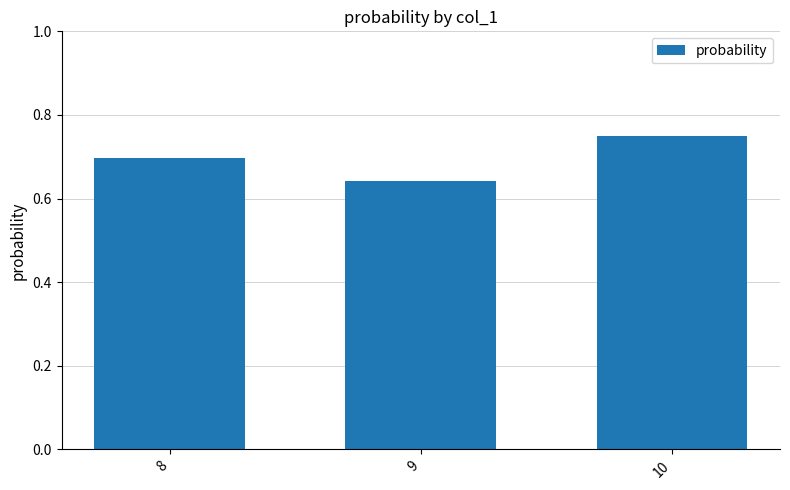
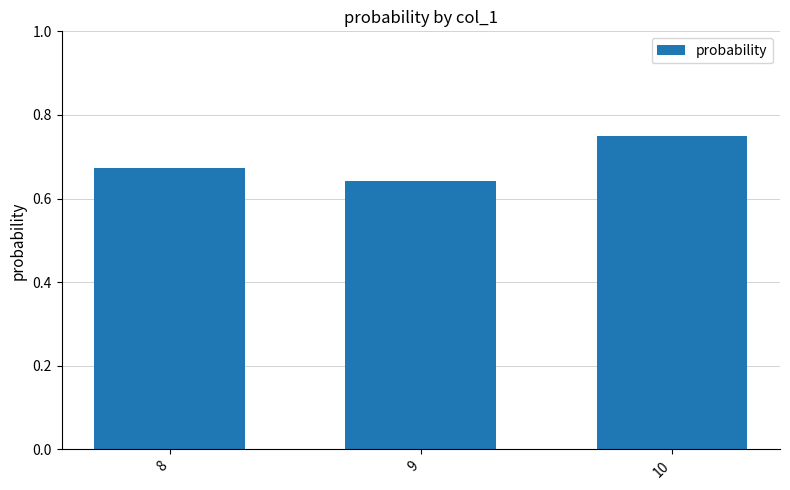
  {
-   "8": 0.70,
+   "8": 0.67,
    "9": 0.64,
    "10": 0.75
  }
